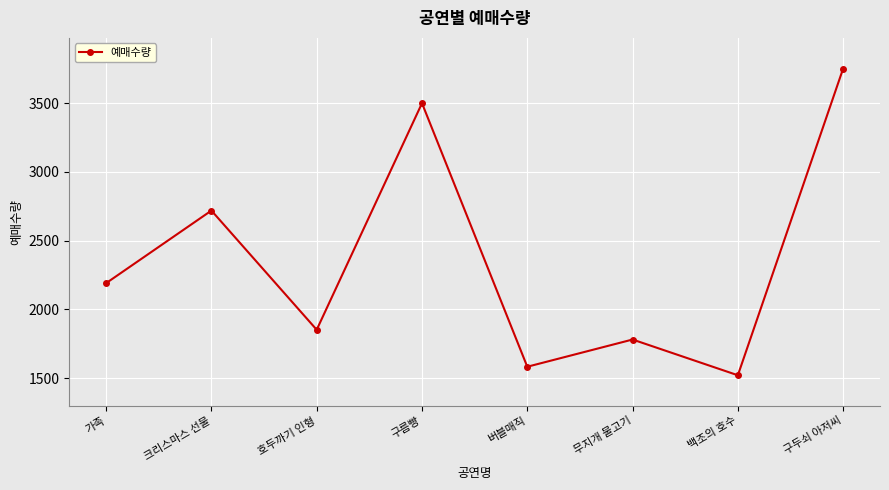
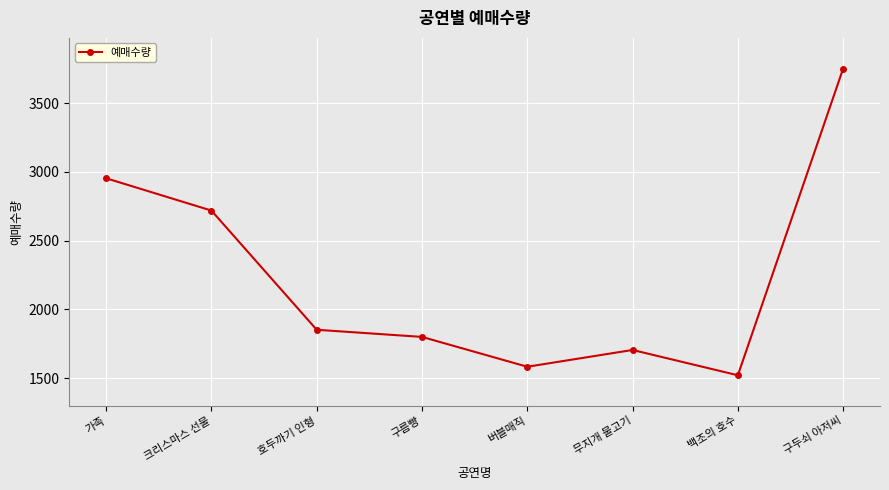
  {
-   "가족": 2190,
+   "가족": 2950,
    "크리스마스 선물": 2720,
    "호두까기 인형": 1850,
-   "구름빵": 3500,
+   "구름빵": 1800,
    "버블매직": 1580,
-   "무지개 물고기": 1780,
+   "무지개 물고기": 1710,
    "백조의 호수": 1520,
    "구두쇠 아저씨": 3750
  }
